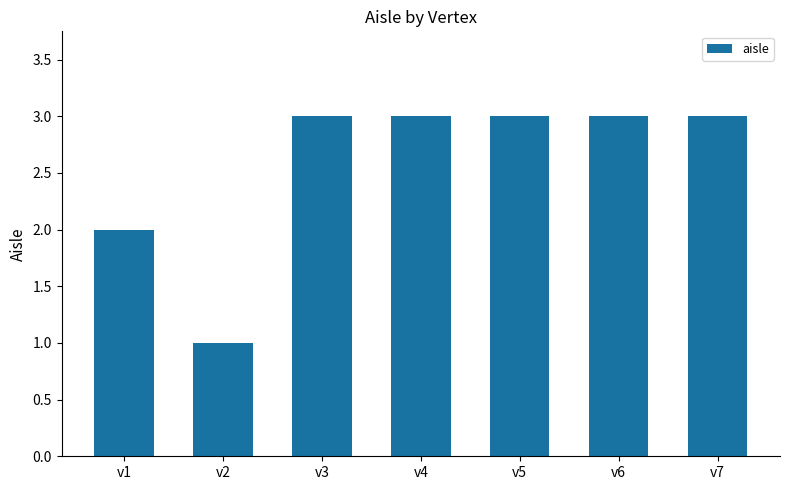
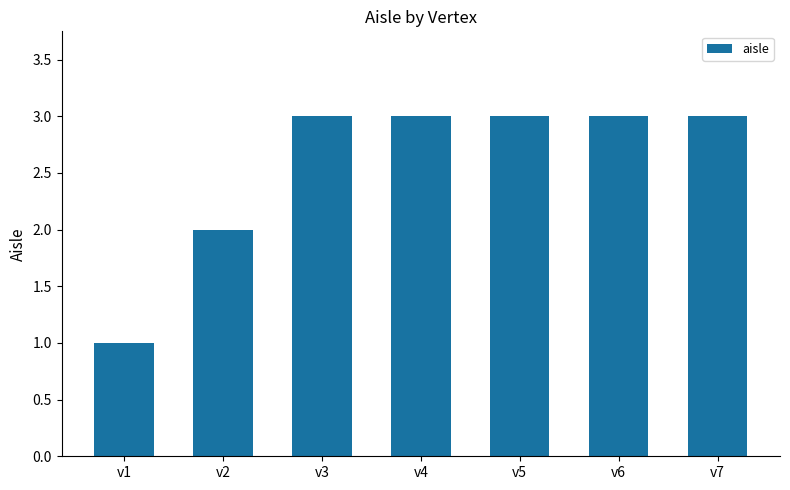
  {
-   "v1": 2,
-   "v2": 1,
+   "v1": 1,
+   "v2": 2,
    "v3": 3,
    "v4": 3,
    "v5": 3,
    "v6": 3,
    "v7": 3
  }
